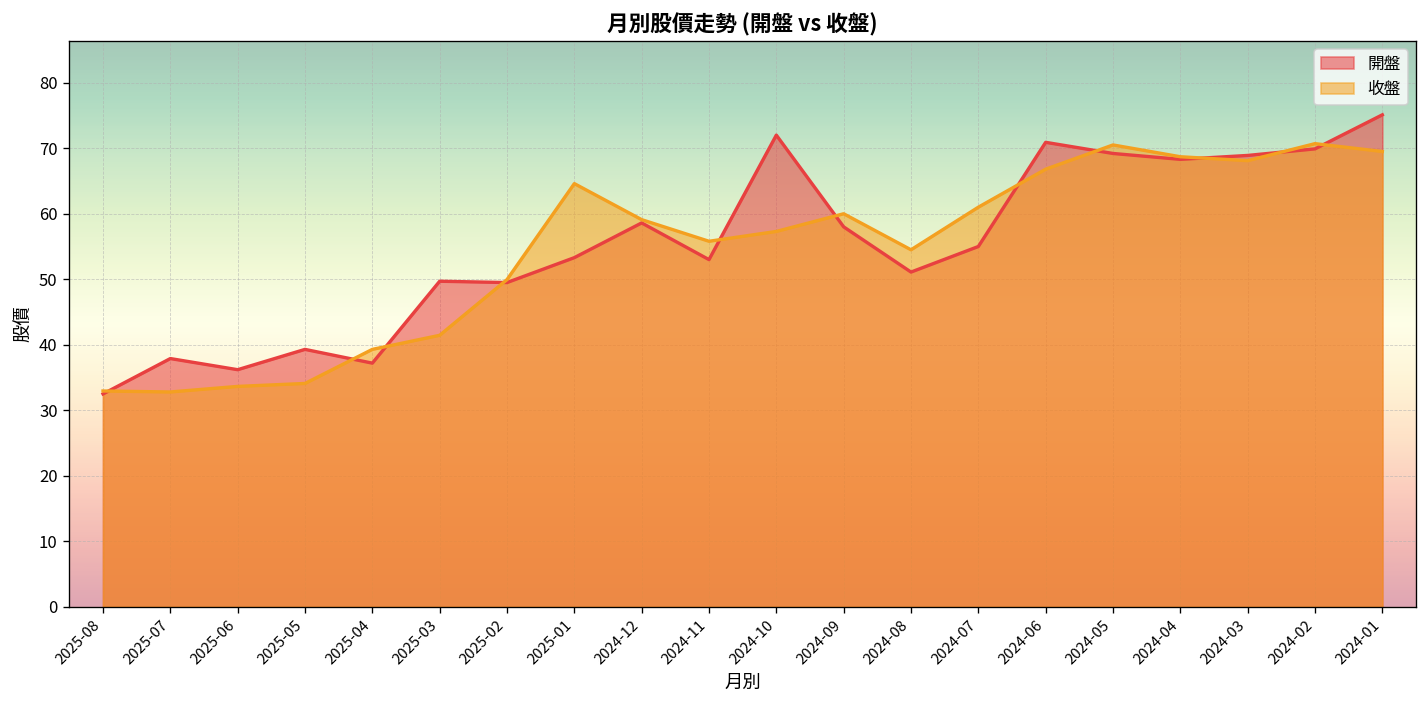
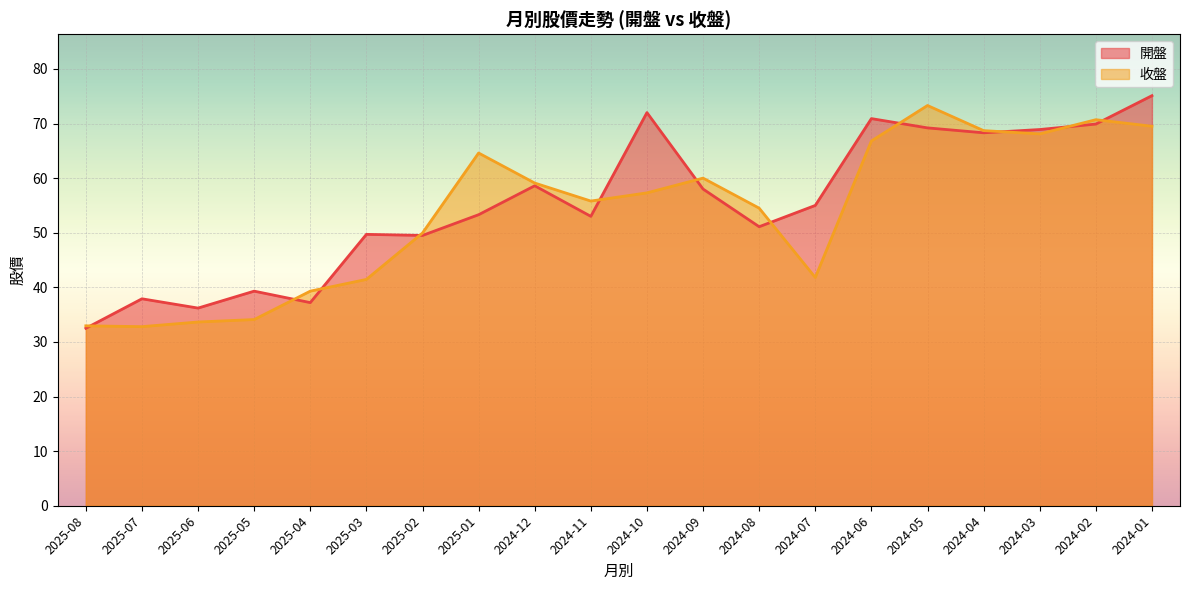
  {
    "開盤": {
      "2025-07": 38,
      "2025-06": 36,
      "2025-05": 39,
      "2025-04": 37,
      "2025-03": 50,
      "2025-01": 53,
      "2024-12": 59,
      "2024-11": 53,
      "2024-10": 72,
      "2024-09": 58,
      "2024-08": 51,
      "2024-07": 55,
      "2024-06": 71,
      "2024-05": 69,
      "2024-03": 69,
      "2024-02": 70,
      "2024-01": 75
    },
    "收盤": {
      "2025-07": 33,
      "2025-06": 34,
      "2025-05": 34,
      "2025-04": 39,
      "2025-03": 41,
      "2025-01": 65,
      "2024-12": 59,
      "2024-11": 56,
      "2024-10": 57,
      "2024-09": 60,
      "2024-08": 55,
-     "2024-07": 61,
+     "2024-07": 42,
      "2024-06": 67,
-     "2024-05": 71,
+     "2024-05": 73,
      "2024-03": 68,
      "2024-02": 71,
      "2024-01": 70
    }
  }
